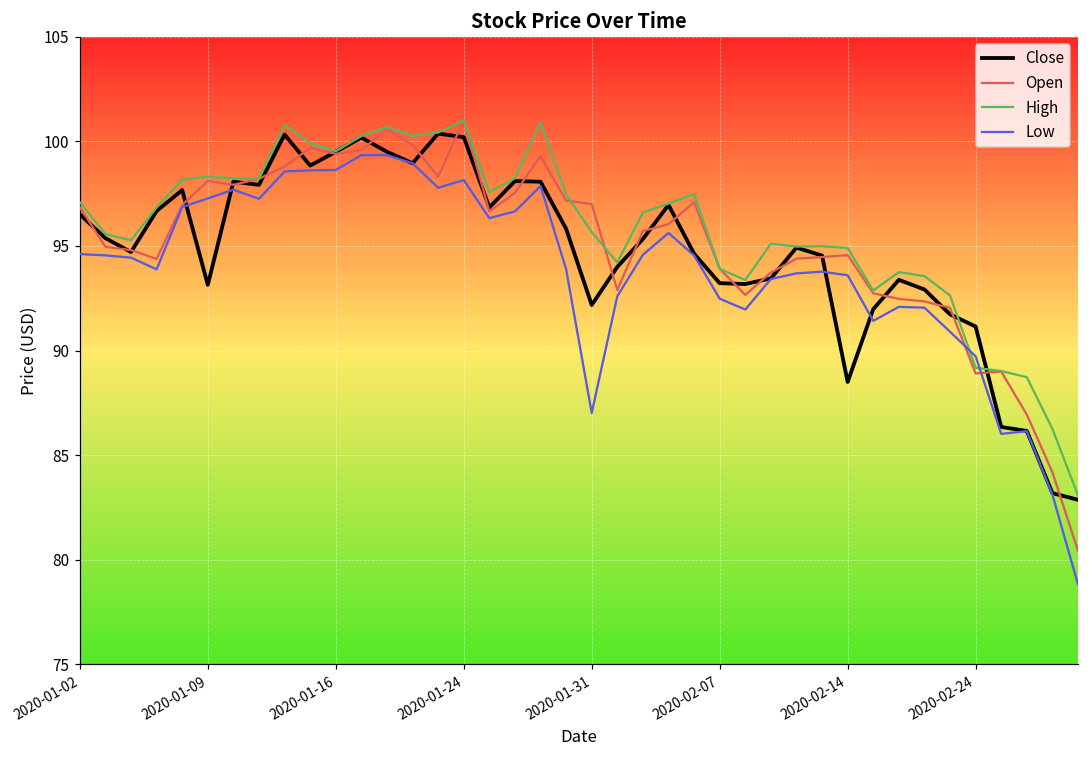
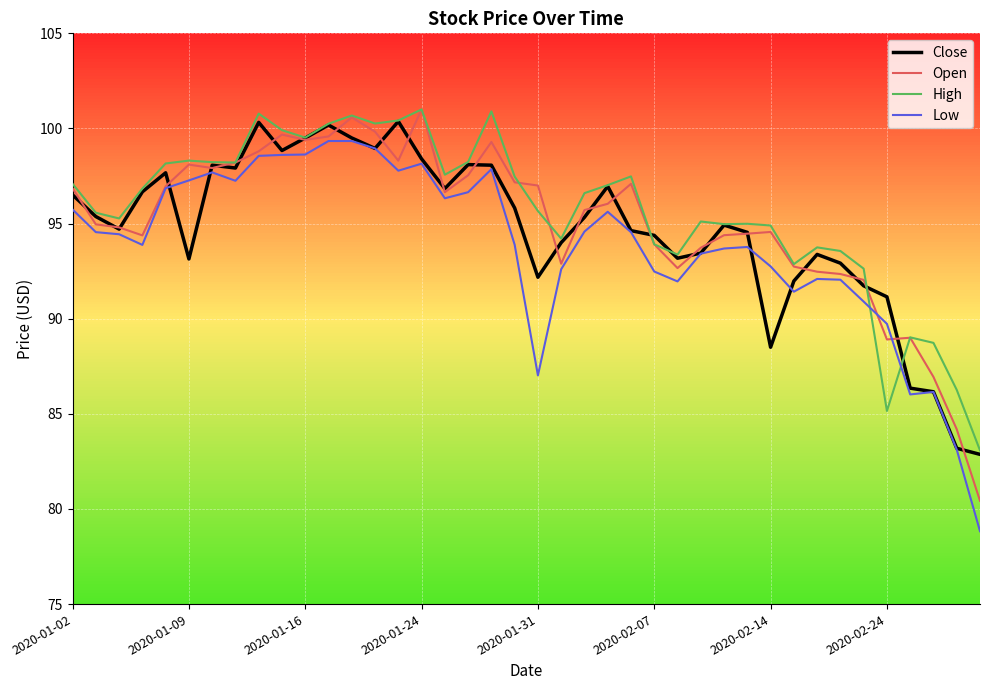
  {
    "Close": {
      "2020-01-02": 96.5,
      "2020-01-09": 93.1,
-     "2020-01-24": 100.2,
+     "2020-01-24": 98.4,
      "2020-01-31": 92.2,
-     "2020-02-07": 93.2,
+     "2020-02-07": 94.4,
      "2020-02-14": 88.5,
      "2020-02-24": 91.2
    },
    "Open": {
      "2020-01-02": 96.9,
      "2020-01-09": 98.1,
      "2020-01-31": 97.0,
      "2020-02-14": 94.6,
      "2020-02-24": 88.9
    },
    "High": {
      "2020-01-02": 97.1,
      "2020-01-09": 98.3,
      "2020-01-31": 95.7,
      "2020-02-14": 94.9,
-     "2020-02-24": 89.2
+     "2020-02-24": 85.2
    },
    "Low": {
-     "2020-01-02": 94.6,
+     "2020-01-02": 95.7,
      "2020-01-09": 97.3,
      "2020-01-16": 98.6,
      "2020-01-24": 98.2,
      "2020-01-31": 87.0,
      "2020-02-07": 92.5,
-     "2020-02-14": 93.6,
+     "2020-02-14": 92.8,
      "2020-02-24": 89.7
    }
  }
